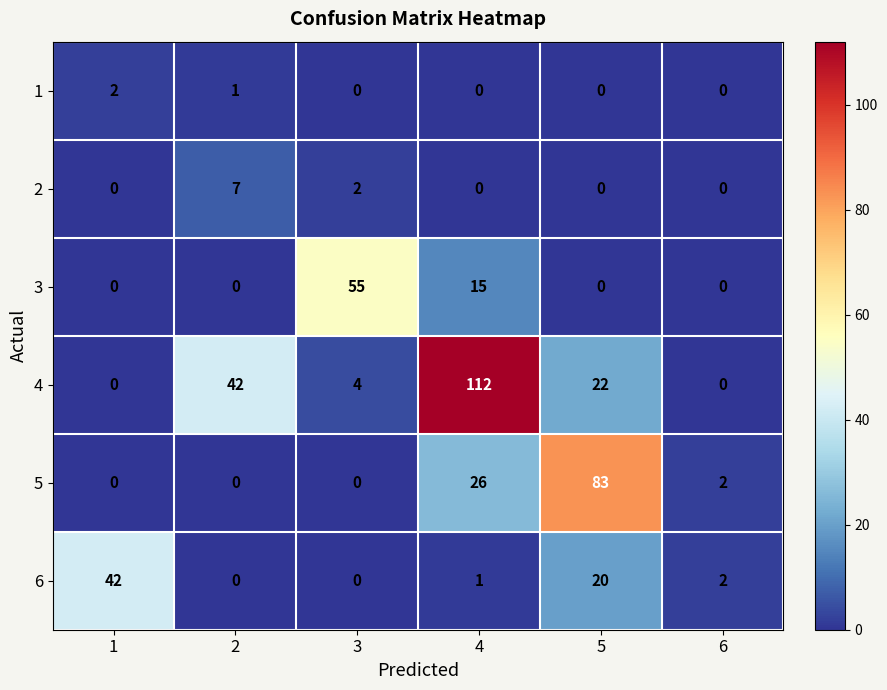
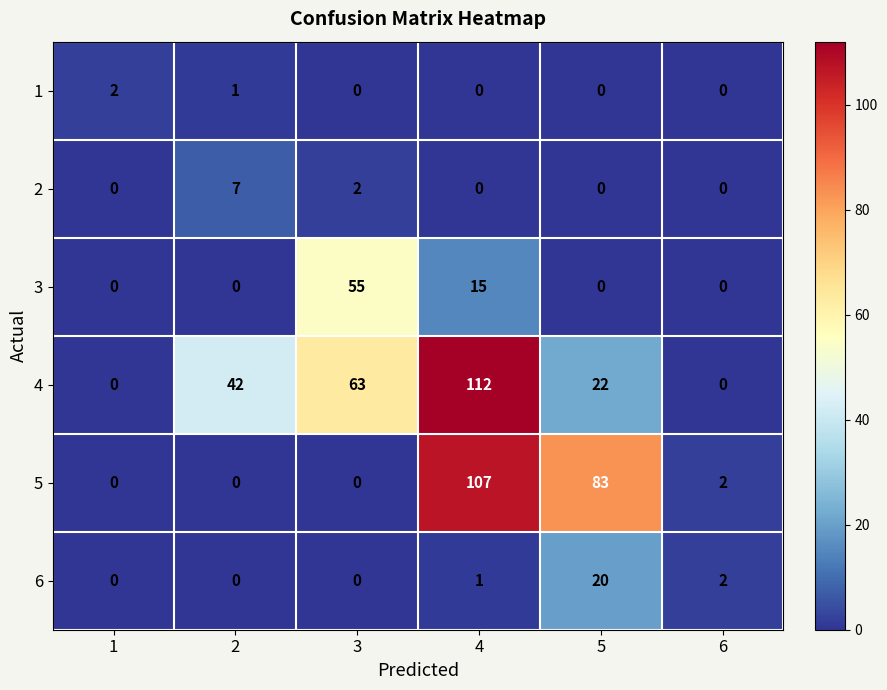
  {
    "1": {
      "1": 2,
      "2": 1,
      "3": 0,
      "4": 0,
      "5": 0,
      "6": 0
    },
    "2": {
      "1": 0,
      "2": 7,
      "3": 2,
      "4": 0,
      "5": 0,
      "6": 0
    },
    "3": {
      "1": 0,
      "2": 0,
      "3": 55,
      "4": 15,
      "5": 0,
      "6": 0
    },
    "4": {
      "1": 0,
      "2": 42,
-     "3": 4,
+     "3": 63,
      "4": 112,
      "5": 22,
      "6": 0
    },
    "5": {
      "1": 0,
      "2": 0,
      "3": 0,
-     "4": 26,
+     "4": 107,
      "5": 83,
      "6": 2
    },
    "6": {
-     "1": 42,
+     "1": 0,
      "2": 0,
      "3": 0,
      "4": 1,
      "5": 20,
      "6": 2
    }
  }
